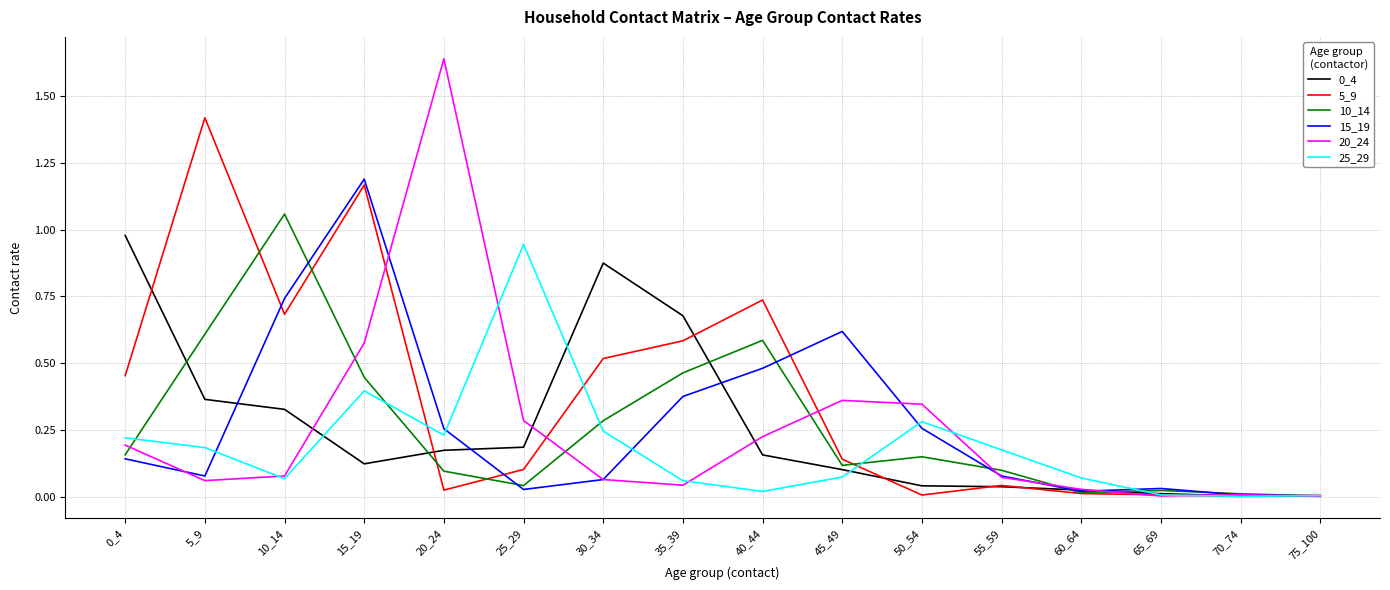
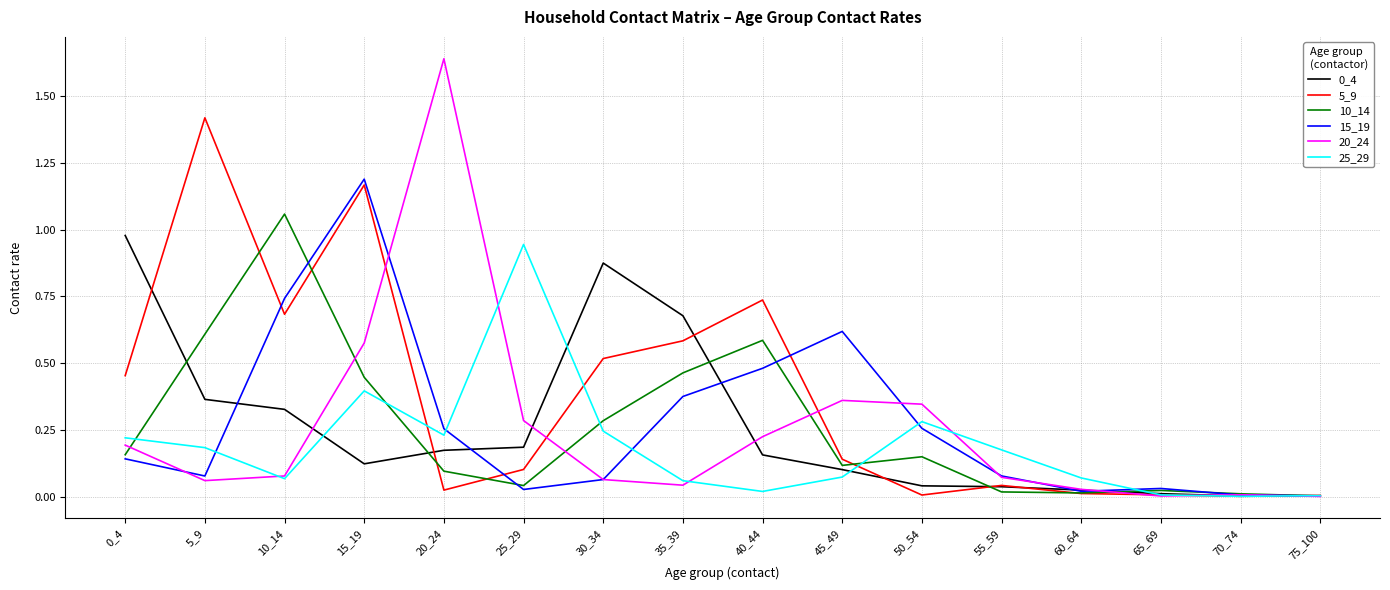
  {
    "0_4": {
      "0_4": 0.98,
      "5_9": 0.36,
      "10_14": 0.33,
      "15_19": 0.12,
      "20_24": 0.17,
      "25_29": 0.19,
      "30_34": 0.88,
      "35_39": 0.68,
      "40_44": 0.16,
      "45_49": 0.10,
      "50_54": 0.04
    },
    "5_9": {
      "0_4": 0.45,
      "5_9": 1.42,
      "10_14": 0.68,
      "15_19": 1.17,
      "20_24": 0.03,
      "25_29": 0.10,
      "30_34": 0.52,
      "35_39": 0.58,
      "40_44": 0.74,
      "45_49": 0.14,
      "50_54": 0.01
    },
    "10_14": {
      "0_4": 0.16,
      "5_9": 0.61,
      "10_14": 1.06,
      "15_19": 0.45,
      "20_24": 0.10,
      "25_29": 0.04,
      "30_34": 0.29,
      "35_39": 0.46,
      "40_44": 0.59,
      "45_49": 0.12,
      "50_54": 0.15,
-     "55_59": 0.10
+     "55_59": 0.02
    },
    "15_19": {
      "0_4": 0.14,
      "5_9": 0.08,
      "10_14": 0.74,
      "15_19": 1.19,
      "20_24": 0.26,
      "25_29": 0.03,
      "35_39": 0.38,
      "40_44": 0.48,
      "45_49": 0.62,
      "50_54": 0.26
    },
    "20_24": {
      "0_4": 0.19,
      "5_9": 0.06,
      "10_14": 0.08,
      "15_19": 0.58,
      "20_24": 1.64,
      "25_29": 0.29,
      "35_39": 0.04,
      "40_44": 0.23,
      "45_49": 0.36,
      "50_54": 0.35
    },
    "25_29": {
      "0_4": 0.22,
      "5_9": 0.18,
      "10_14": 0.07,
      "15_19": 0.40,
      "20_24": 0.23,
      "25_29": 0.94,
      "30_34": 0.25,
      "35_39": 0.06,
      "40_44": 0.02,
      "45_49": 0.07,
      "50_54": 0.28,
      "55_59": 0.18,
      "60_64": 0.07
    }
  }
